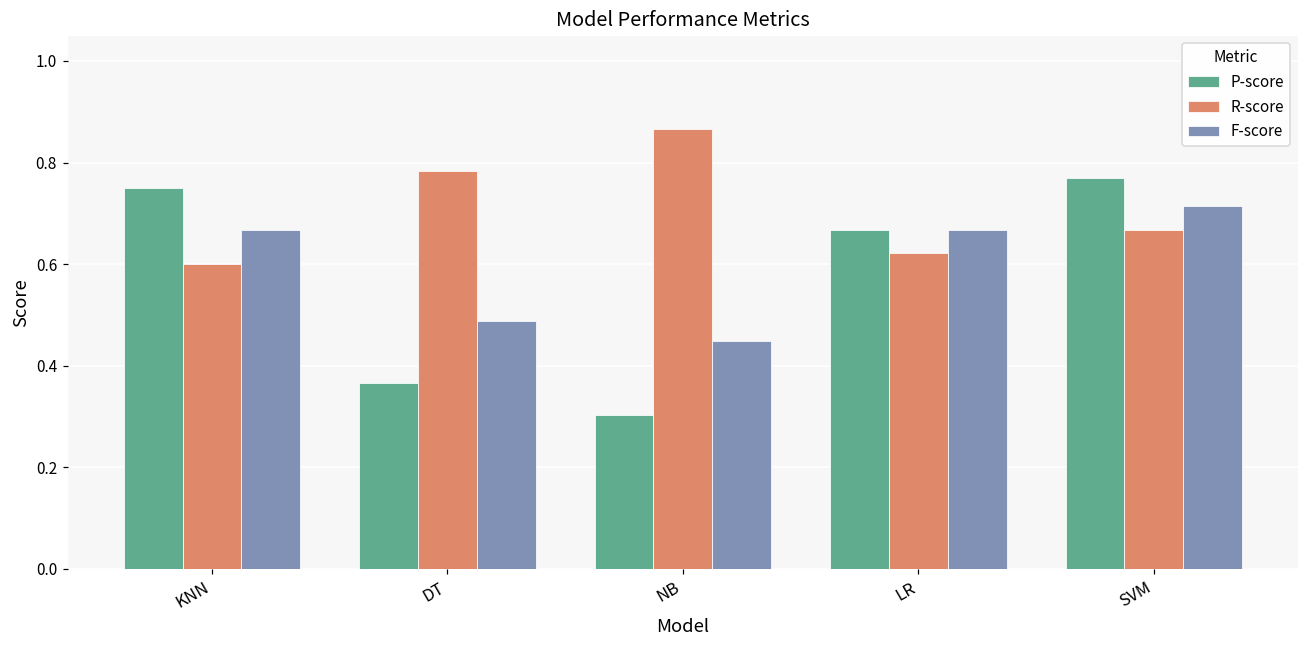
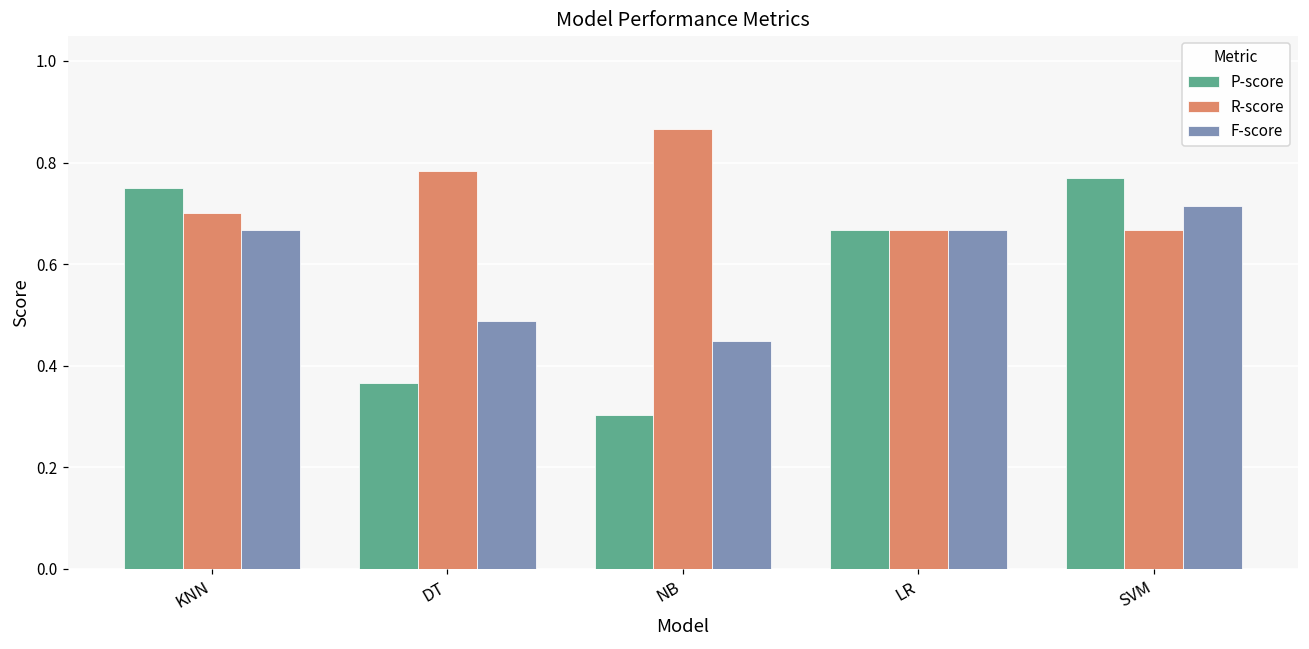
  {
    "R-score": {
-     "KNN": 0.6,
+     "KNN": 0.7,
      "DT": 0.78,
      "NB": 0.87,
-     "LR": 0.62,
+     "LR": 0.67,
      "SVM": 0.67
    }
  }
